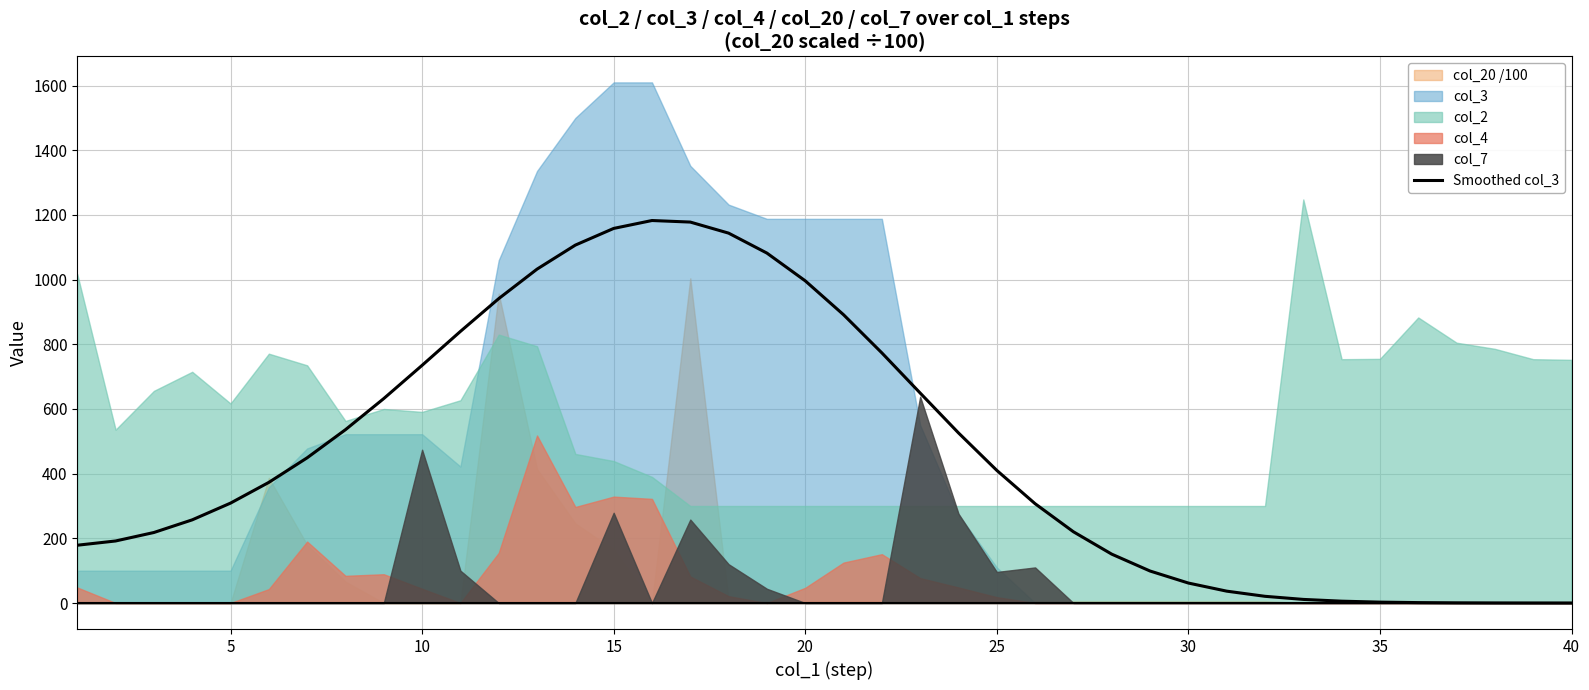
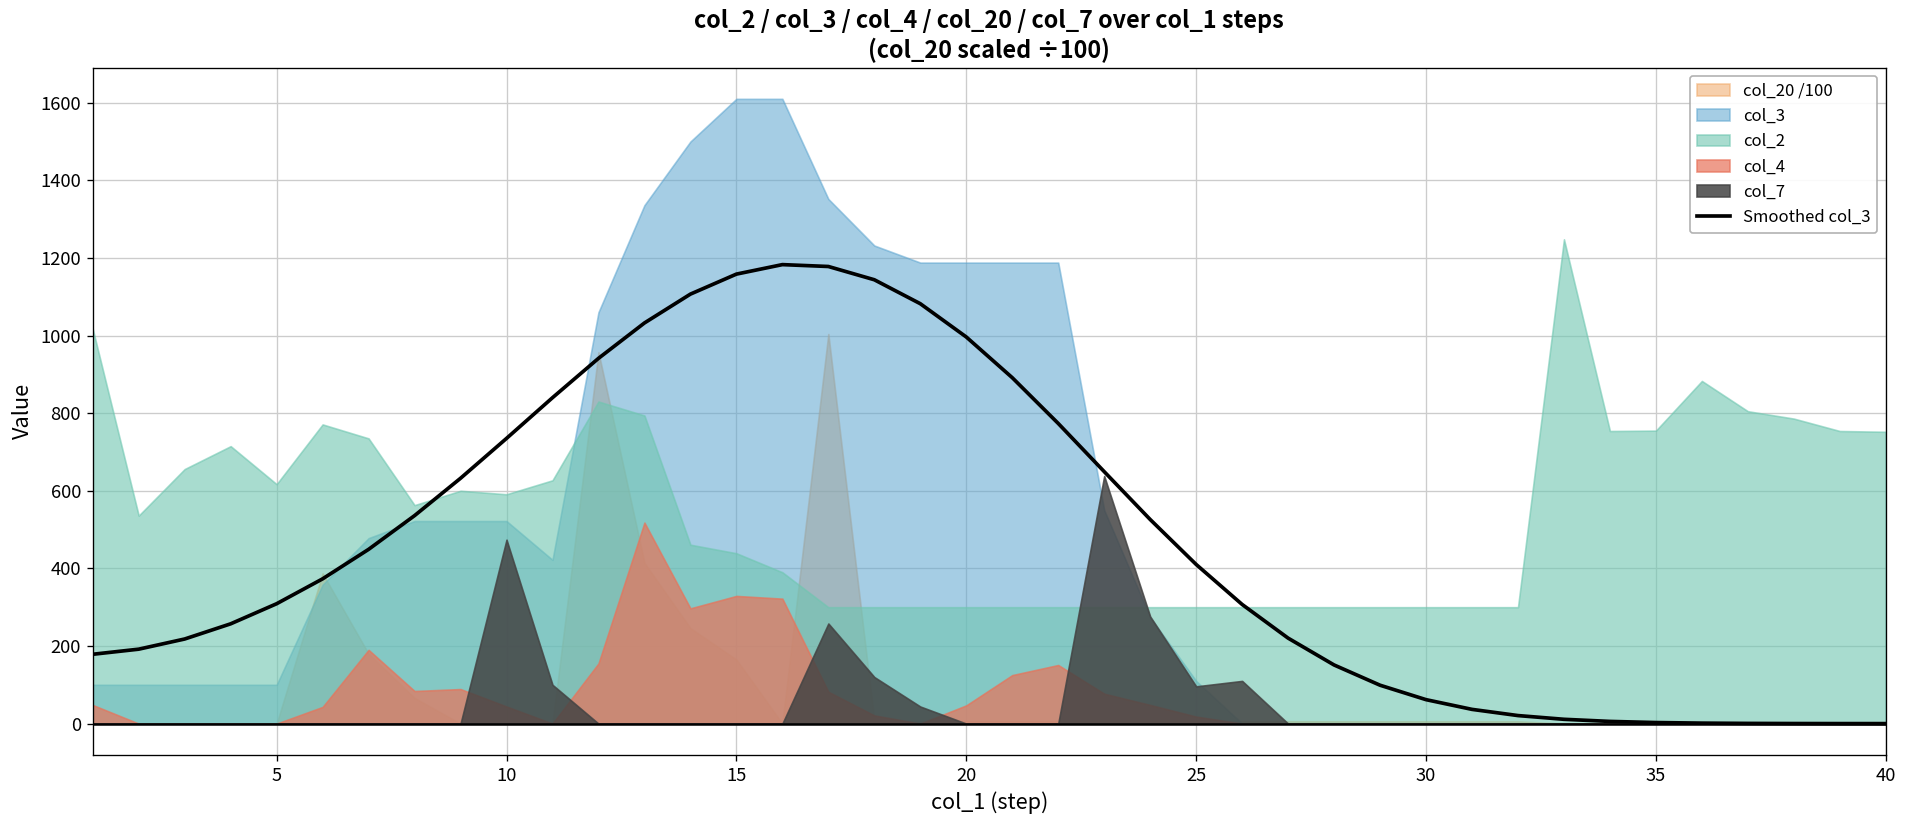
  {
    "Smoothed col_3": {
      "5": 310,
      "10": 730,
      "15": 1160,
      "20": 1000,
      "25": 410,
      "30": 60
    },
    "col_7": {
      "10": 470,
-     "15": 280,
+     "15": 0,
      "25": 100
    }
  }
